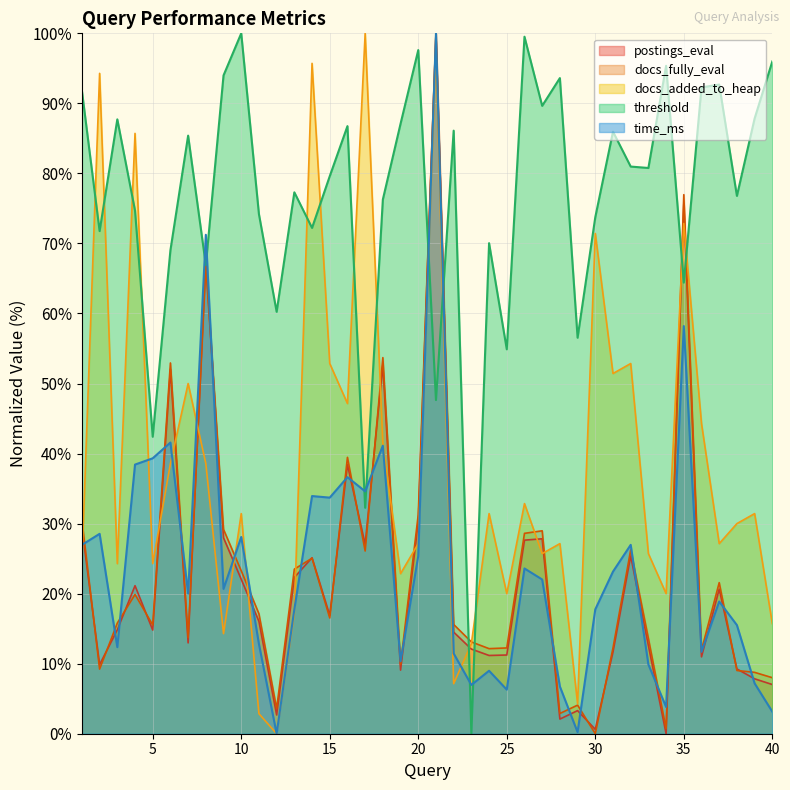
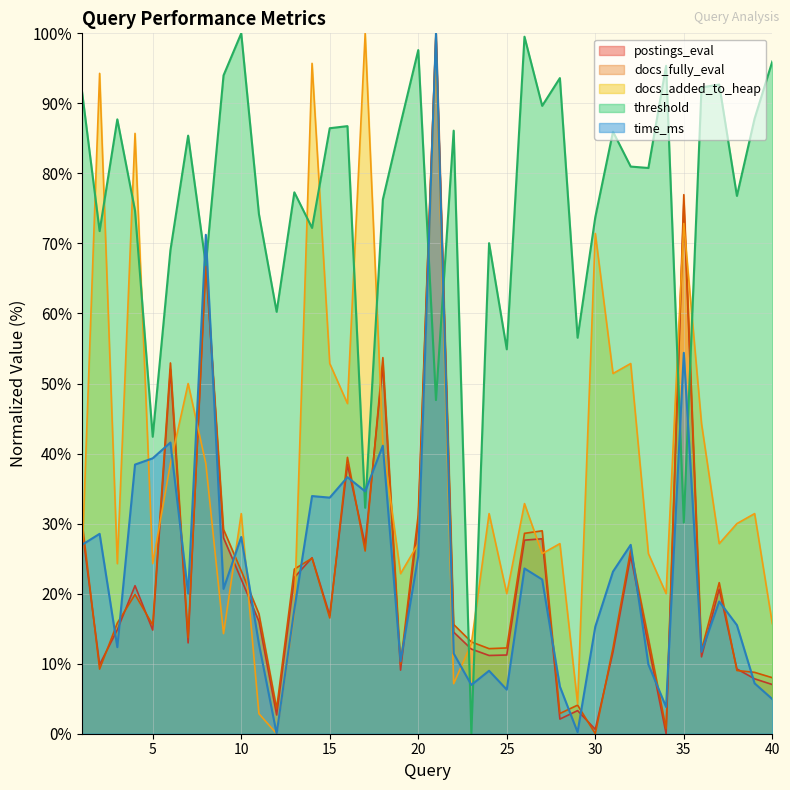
  {
    "threshold": {
      "5": "42%",
      "10": "100%",
-     "15": "80%",
+     "15": "86%",
      "20": "98%",
      "25": "55%",
      "30": "74%",
-     "35": "64%",
+     "35": "30%",
      "40": "96%"
    },
    "time_ms": {
      "5": "39%",
      "10": "28%",
      "15": "34%",
      "20": "25%",
      "25": "6%",
-     "30": "18%",
-     "35": "58%",
-     "40": "3%"
+     "30": "15%",
+     "35": "54%",
+     "40": "5%"
    }
  }
